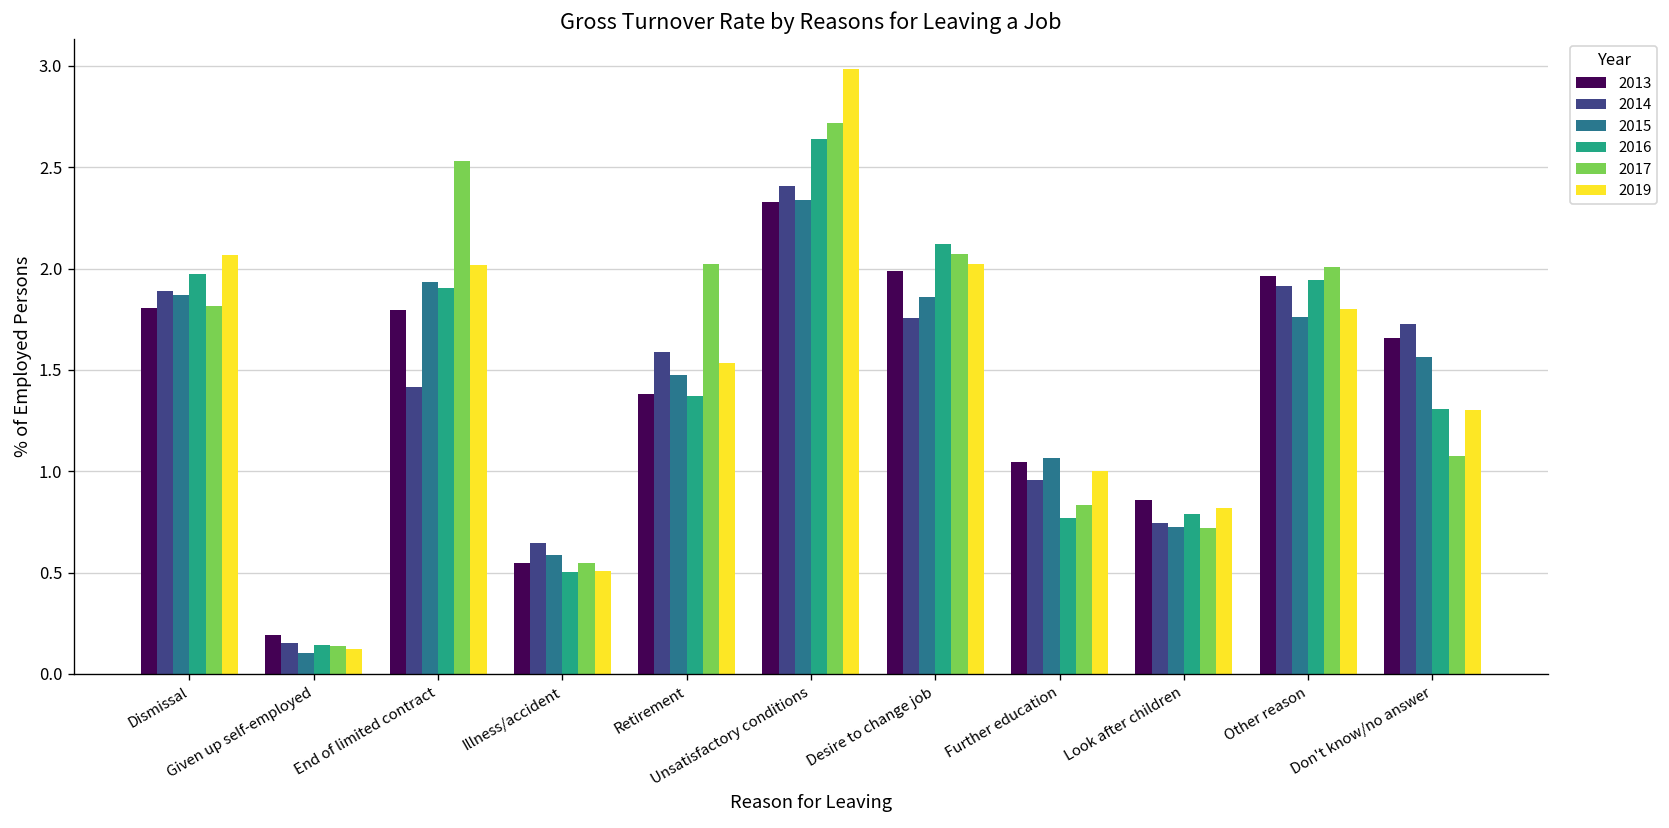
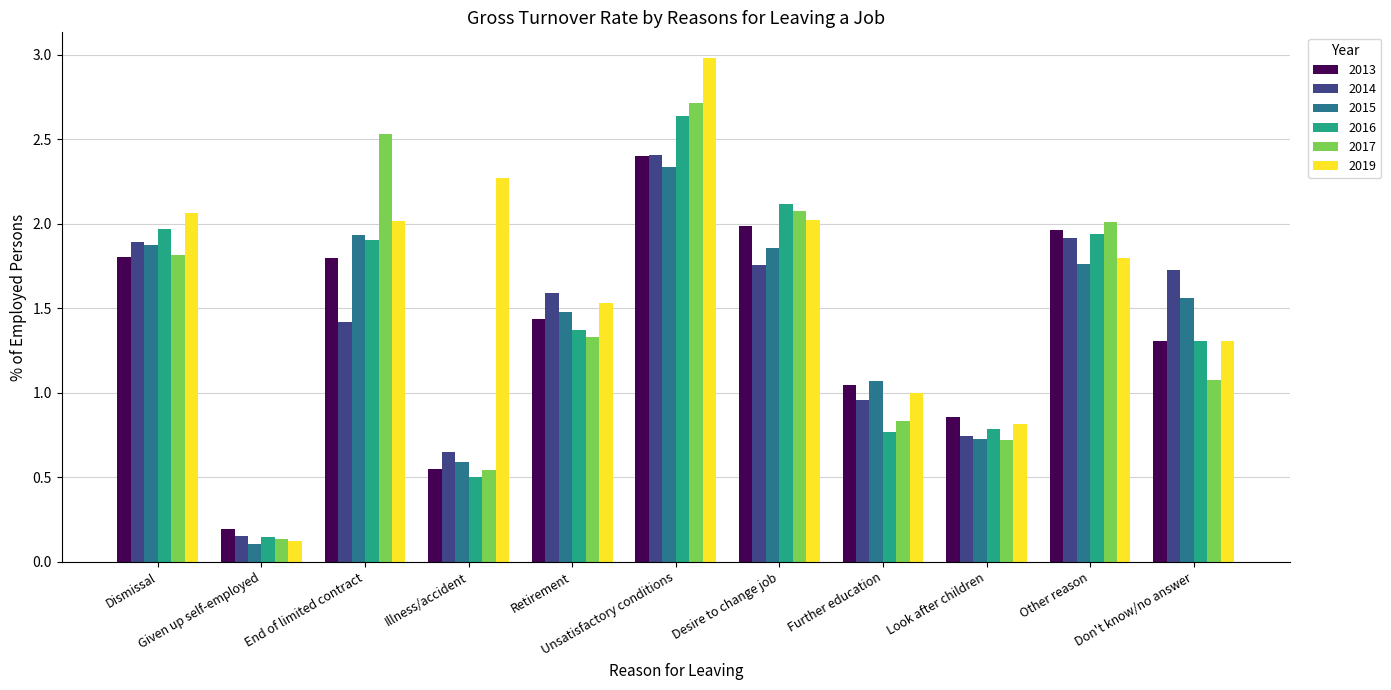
  {
    "2013": {
      "Dismissal": 1.81,
      "Given up self-employed": 0.19,
      "End of limited contract": 1.80,
      "Illness/accident": 0.55,
-     "Retirement": 1.38,
-     "Unsatisfactory conditions": 2.33,
+     "Retirement": 1.43,
+     "Unsatisfactory conditions": 2.40,
      "Desire to change job": 1.99,
      "Further education": 1.04,
      "Look after children": 0.86,
      "Other reason": 1.96,
-     "Don't know/no answer": 1.66
+     "Don't know/no answer": 1.31
    },
    "2017": {
      "Dismissal": 1.82,
      "Given up self-employed": 0.14,
      "End of limited contract": 2.53,
      "Illness/accident": 0.54,
-     "Retirement": 2.02,
+     "Retirement": 1.33,
      "Unsatisfactory conditions": 2.72,
      "Desire to change job": 2.07,
      "Further education": 0.83,
      "Look after children": 0.72,
      "Other reason": 2.01,
      "Don't know/no answer": 1.07
    },
    "2019": {
      "Dismissal": 2.06,
      "Given up self-employed": 0.12,
      "End of limited contract": 2.02,
-     "Illness/accident": 0.51,
+     "Illness/accident": 2.27,
      "Retirement": 1.53,
      "Unsatisfactory conditions": 2.98,
      "Desire to change job": 2.02,
      "Further education": 1.00,
      "Look after children": 0.82,
      "Other reason": 1.80,
      "Don't know/no answer": 1.30
    }
  }
